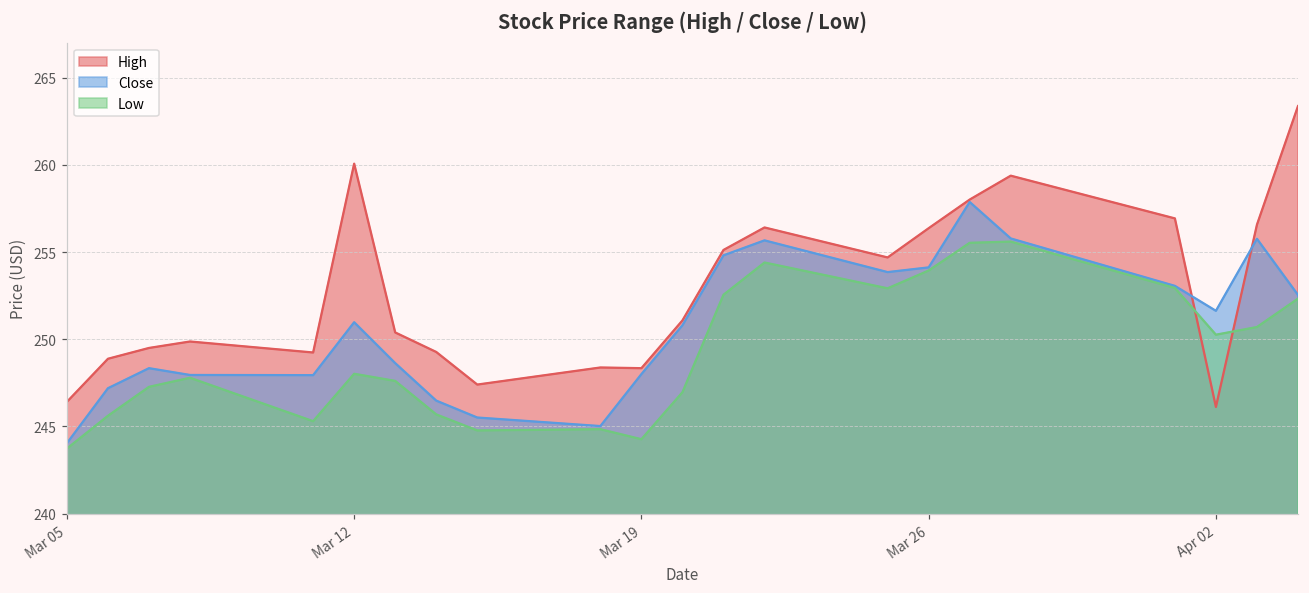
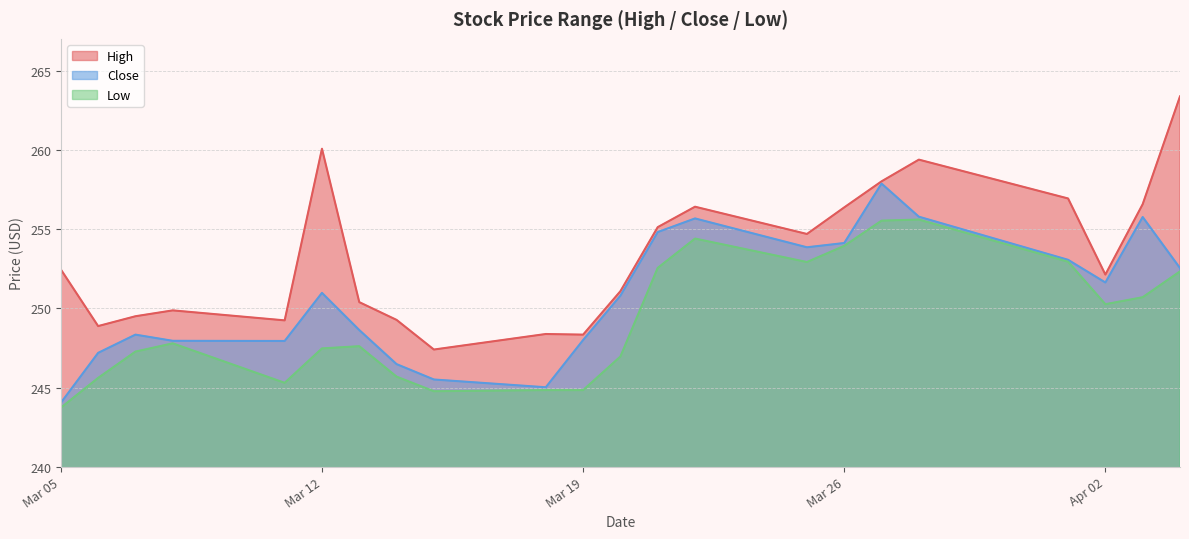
  {
    "High": {
-     "Mar 05": 246.4,
+     "Mar 05": 252.5,
      "Mar 12": 260.1,
      "Mar 19": 248.3,
      "Mar 26": 256.4,
-     "Apr 02": 246.1
+     "Apr 02": 252.1
    },
    "Close": {
      "Mar 05": 244.0,
      "Mar 12": 251.0,
      "Mar 19": 248.0,
      "Mar 26": 254.1,
      "Apr 02": 251.6
    },
    "Low": {
      "Mar 05": 243.7,
-     "Mar 12": 248.0,
-     "Mar 19": 244.3,
+     "Mar 12": 247.5,
+     "Mar 19": 244.8,
      "Mar 26": 253.9,
      "Apr 02": 250.3
    }
  }
